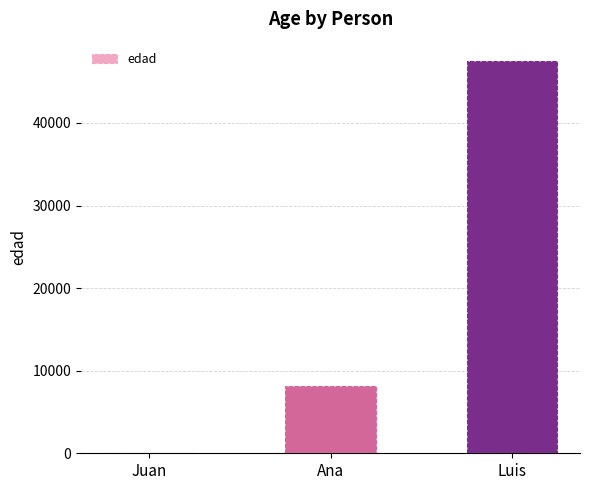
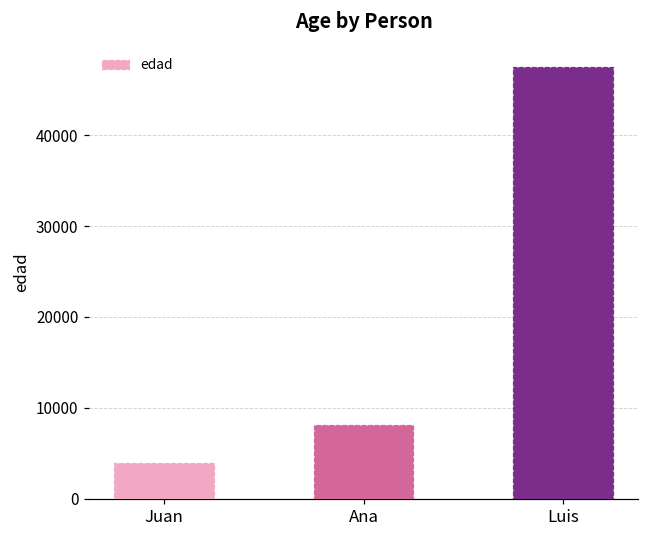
  {
-   "Juan": 0,
+   "Juan": 4000,
    "Ana": 8000,
    "Luis": 47000
  }
